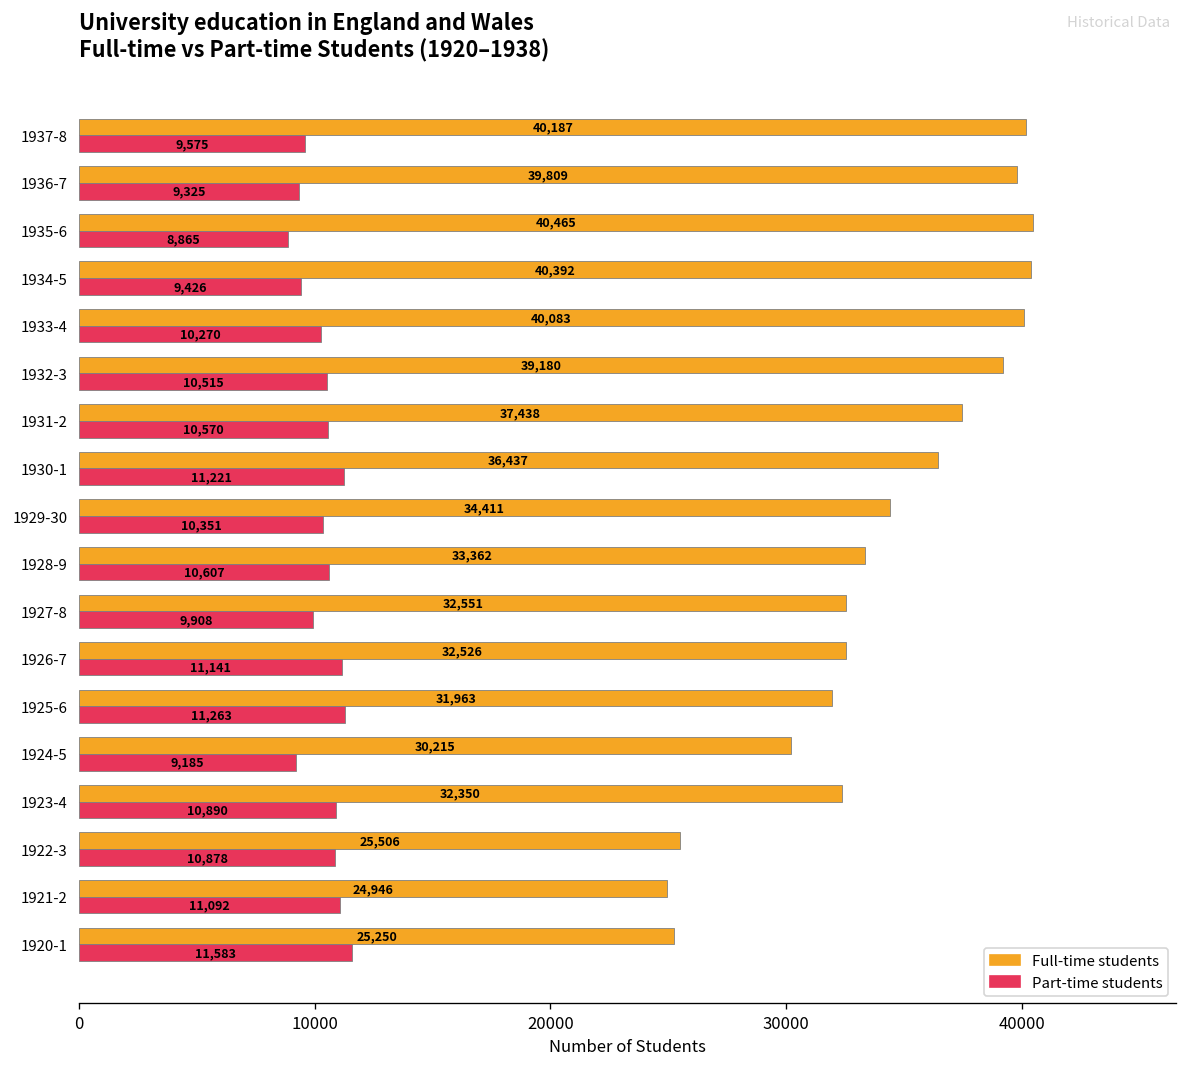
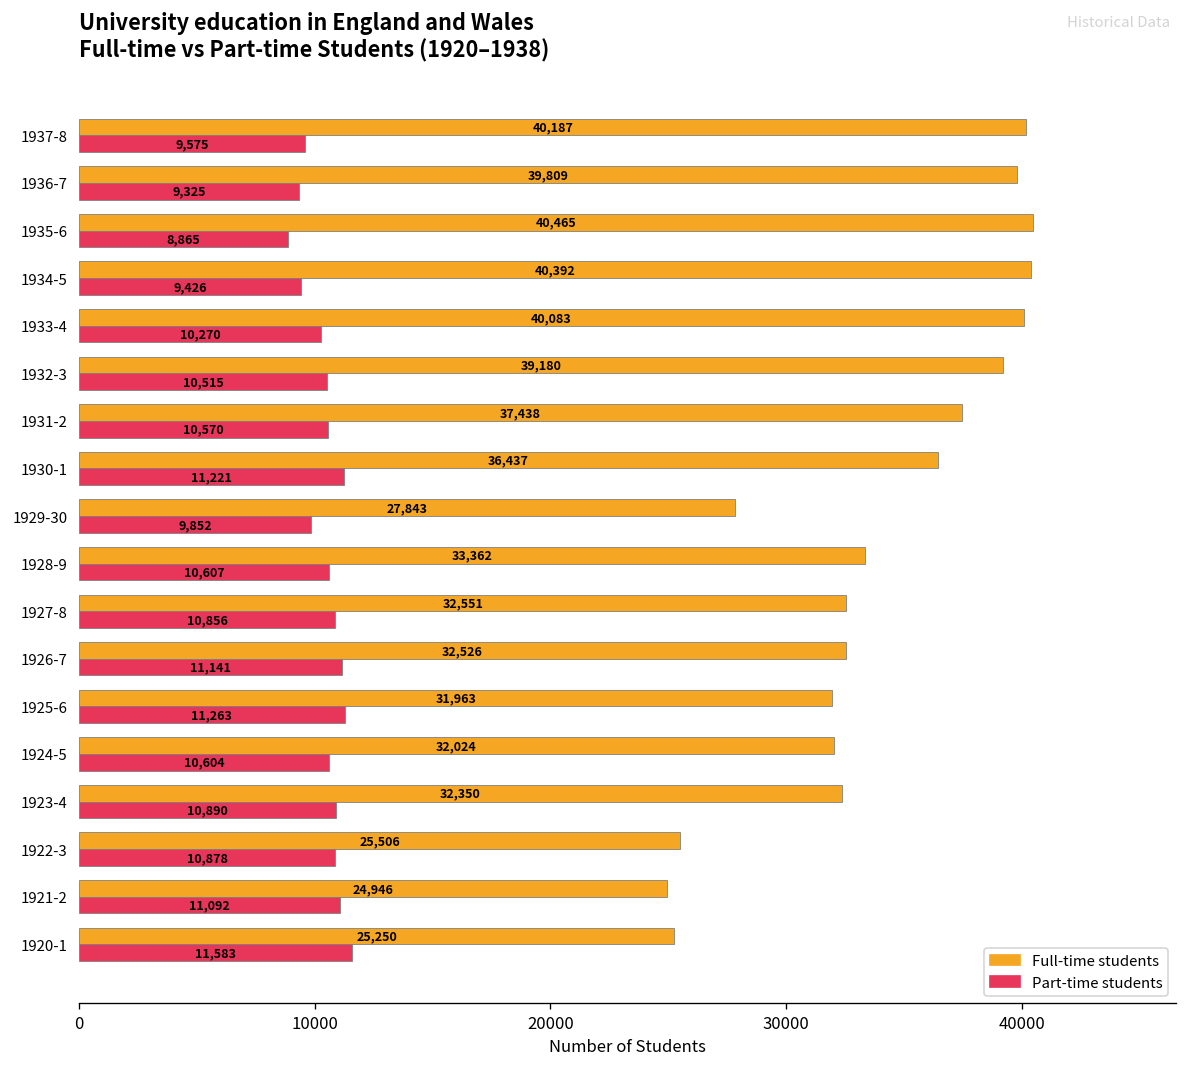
  {
    "Full-time students": {
      "1937-8": "40,187",
      "1936-7": "39,809",
      "1935-6": "40,465",
      "1934-5": "40,392",
      "1933-4": "40,083",
      "1932-3": "39,180",
      "1931-2": "37,438",
      "1930-1": "36,437",
-     "1929-30": "34,411",
+     "1929-30": "27,843",
      "1928-9": "33,362",
      "1927-8": "32,551",
      "1926-7": "32,526",
      "1925-6": "31,963",
-     "1924-5": "30,215",
+     "1924-5": "32,024",
      "1923-4": "32,350",
      "1922-3": "25,506",
      "1921-2": "24,946",
      "1920-1": "25,250"
    },
    "Part-time students": {
      "1937-8": "9,575",
      "1936-7": "9,325",
      "1935-6": "8,865",
      "1934-5": "9,426",
      "1933-4": "10,270",
      "1932-3": "10,515",
      "1931-2": "10,570",
      "1930-1": "11,221",
-     "1929-30": "10,351",
+     "1929-30": "9,852",
      "1928-9": "10,607",
-     "1927-8": "9,908",
+     "1927-8": "10,856",
      "1926-7": "11,141",
      "1925-6": "11,263",
-     "1924-5": "9,185",
+     "1924-5": "10,604",
      "1923-4": "10,890",
      "1922-3": "10,878",
      "1921-2": "11,092",
      "1920-1": "11,583"
    }
  }
